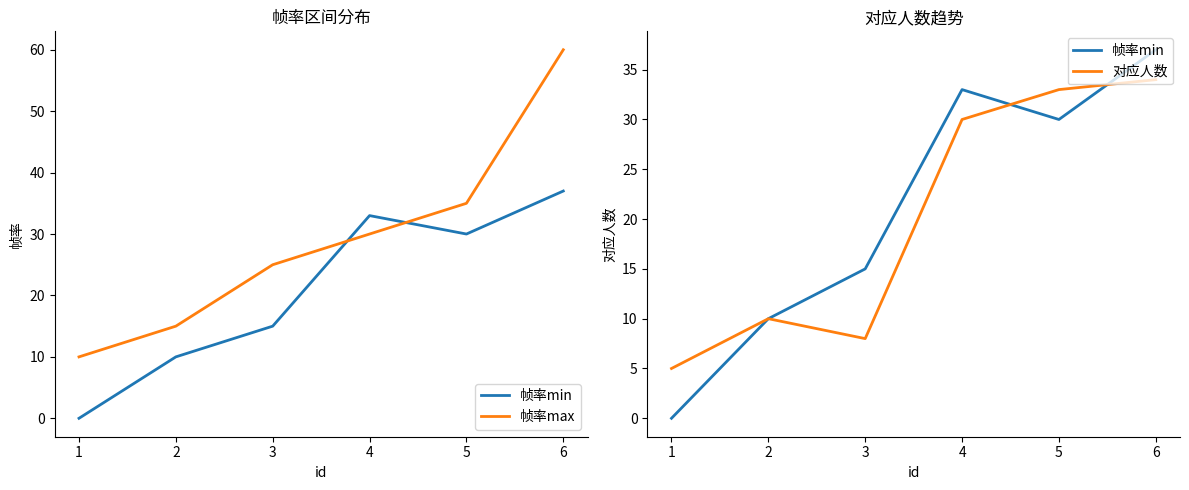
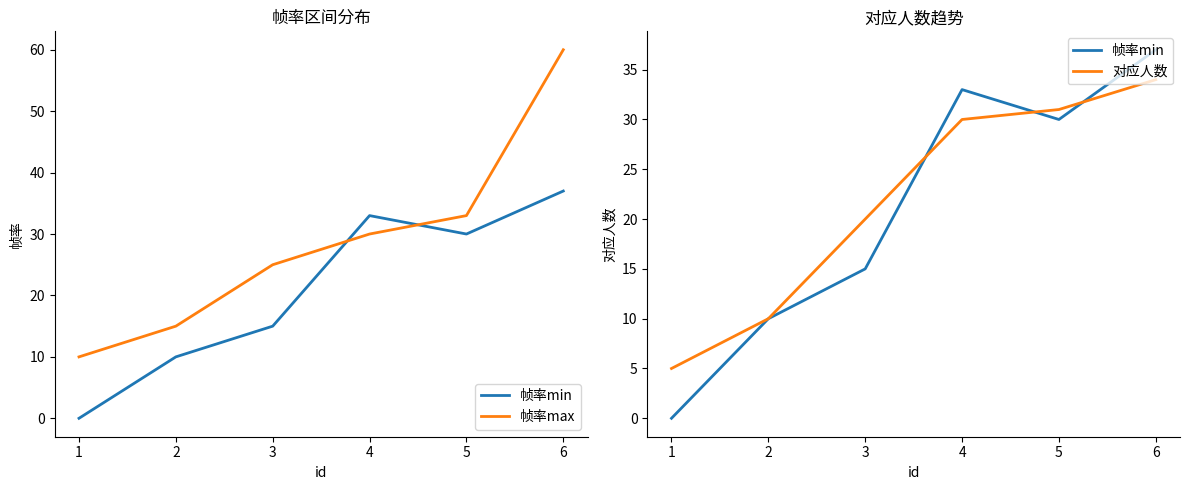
  {
    "帧率区间分布": {
      "帧率min": {
        "1": 0,
        "2": 10,
        "3": 15,
        "4": 33,
        "5": 30,
        "6": 37
      },
      "帧率max": {
        "1": 10,
        "2": 15,
        "3": 25,
        "4": 30,
-       "5": 35,
+       "5": 33,
        "6": 60
      }
    },
    "对应人数趋势": {
      "帧率min": {
        "1": 0,
        "3": 15,
        "4": 33,
        "5": 30
      },
      "对应人数": {
        "1": 5,
-       "3": 8,
+       "3": 20,
        "4": 30,
-       "5": 33
+       "5": 31
      }
    }
  }
